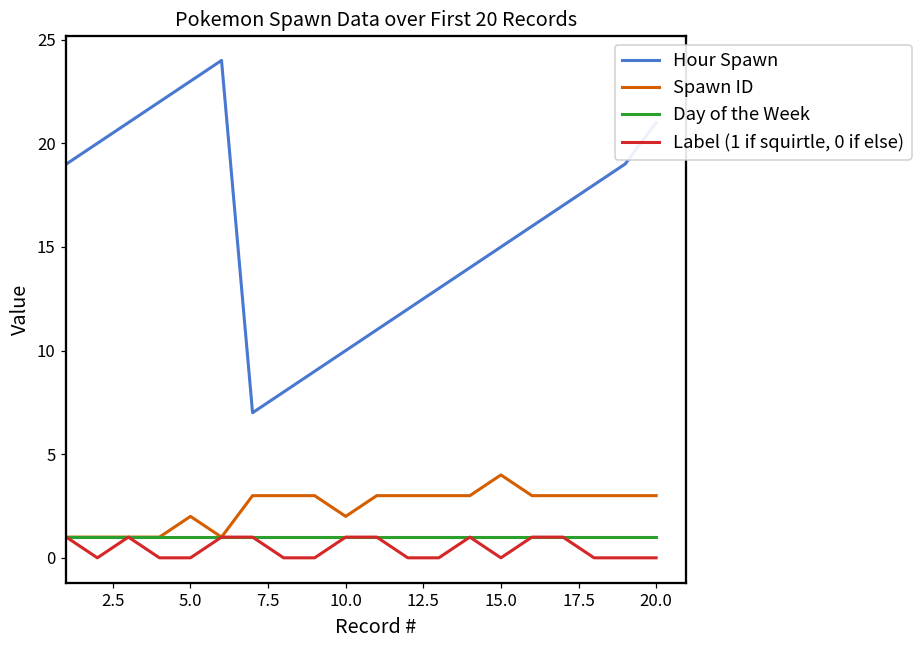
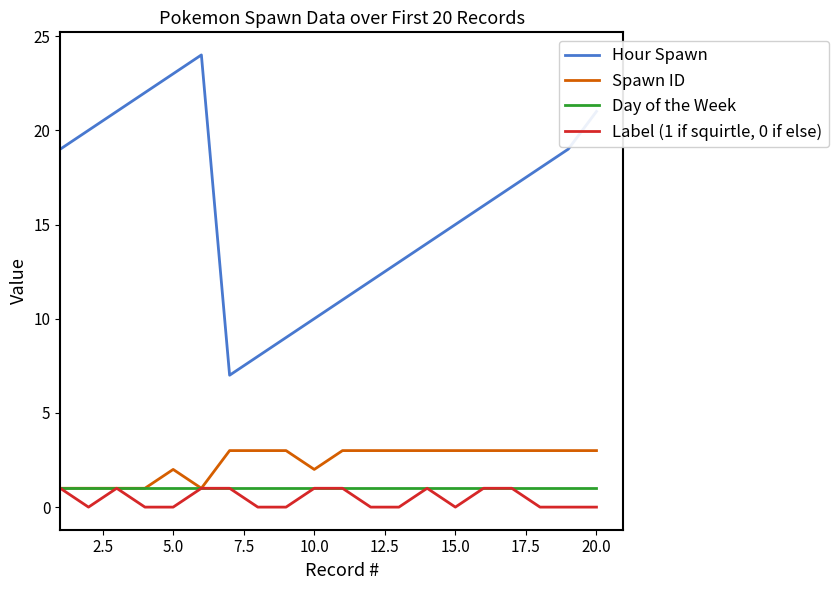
  {
    "Hour Spawn": {
      "5.0": 23,
      "10.0": 10,
      "15.0": 15
    },
    "Spawn ID": {
      "5.0": 2,
      "10.0": 2,
-     "15.0": 4,
+     "15.0": 3,
      "20.0": 3
    },
    "Day of the Week": {
      "5.0": 1,
      "15.0": 1,
      "20.0": 1
    },
    "Label (1 if squirtle, 0 if else)": {
      "5.0": 0,
      "15.0": 0,
      "20.0": 0
    }
  }
